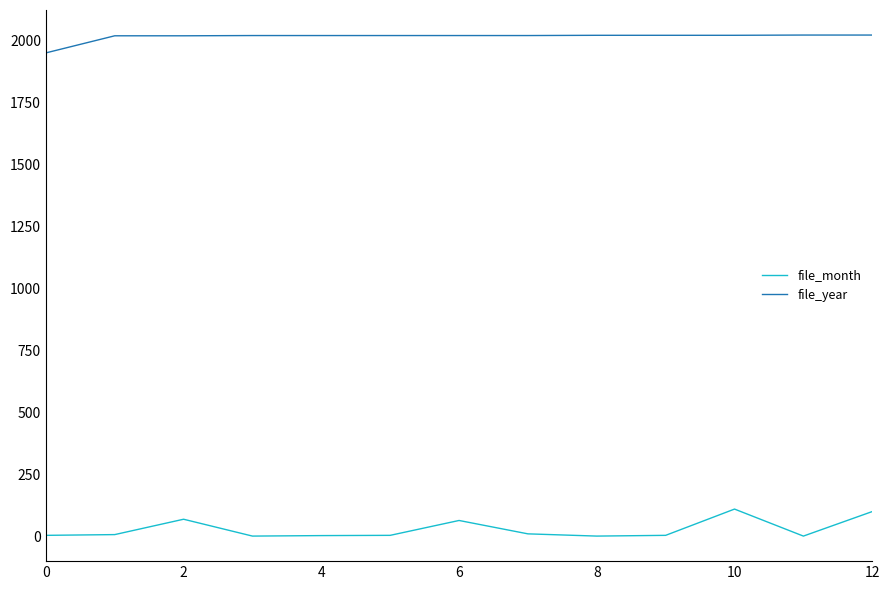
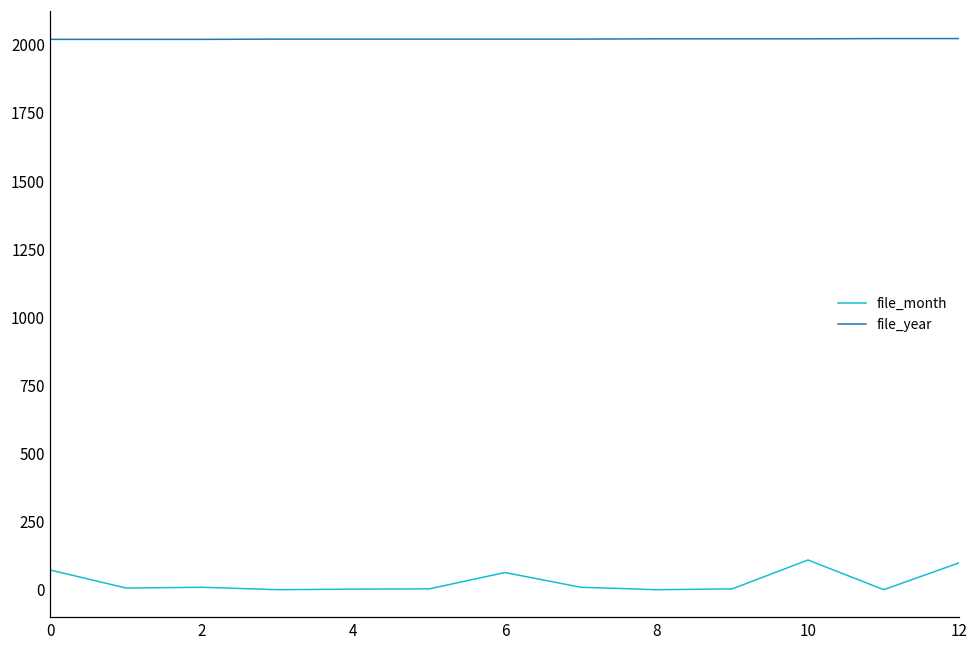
  {
    "file_month": {
-     "0": 0,
-     "2": 70,
+     "0": 70,
+     "2": 10,
      "4": 0,
      "6": 60,
      "8": 0,
      "10": 110,
      "12": 100
    },
    "file_year": {
-     "0": 1950,
+     "0": 2020,
      "2": 2020,
      "4": 2020,
      "6": 2020,
      "8": 2020,
      "10": 2020,
      "12": 2020
    }
  }
